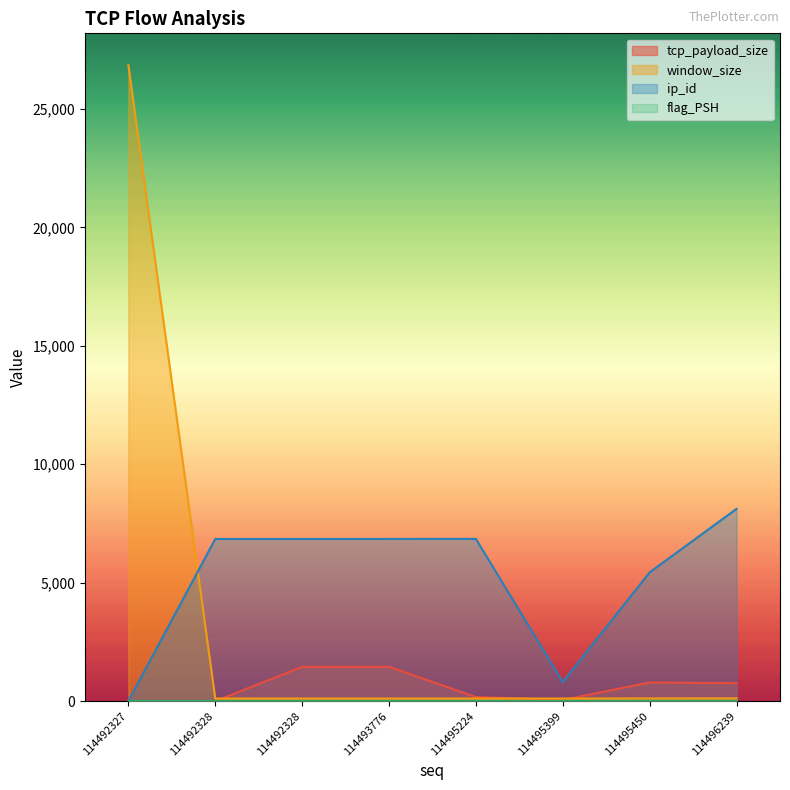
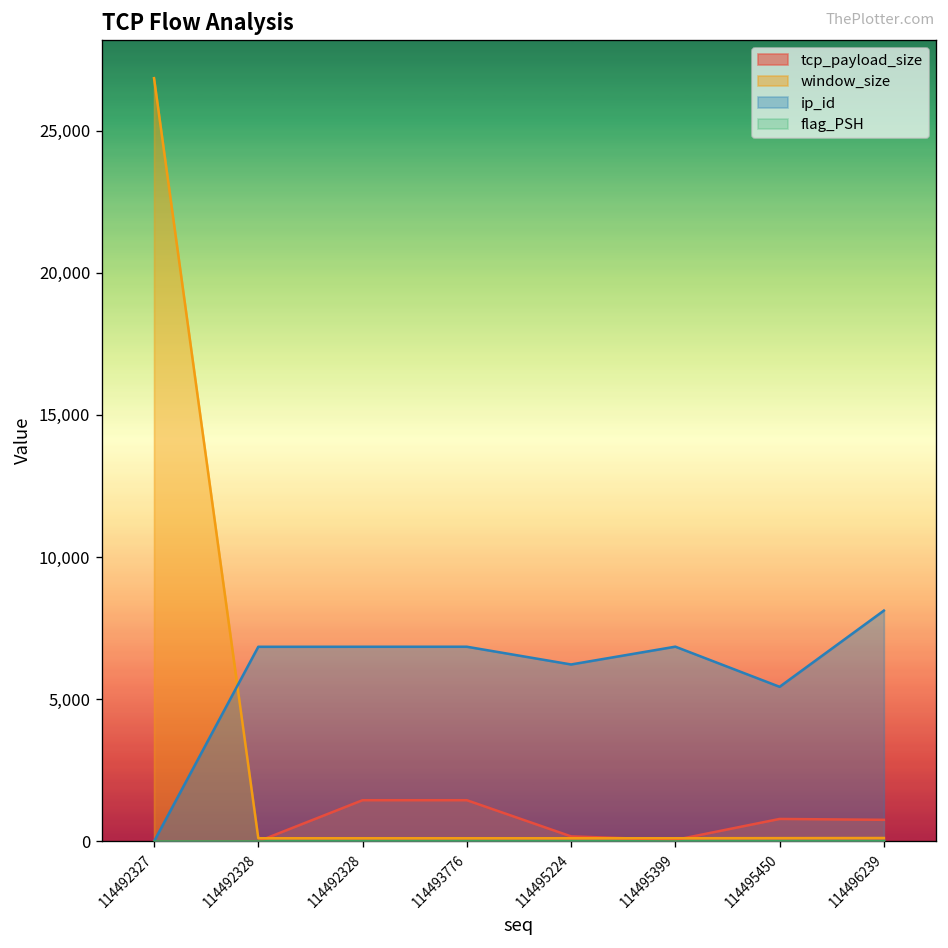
  {
    "tcp_payload_size": {
      "114493776": "1,400",
      "114495450": "800",
      "114496239": "800"
    },
    "window_size": {
      "114492327": "26,800",
      "114493776": "100",
      "114495450": "100",
      "114496239": "100"
    },
    "ip_id": {
      "114493776": "6,800",
-     "114495224": "6,800",
-     "114495399": "800",
+     "114495224": "6,200",
+     "114495399": "6,800",
      "114495450": "5,400",
      "114496239": "8,100"
    },
    "flag_PSH": {
      "114493776": "0",
      "114495224": "0",
      "114495450": "0",
      "114496239": "0"
    }
  }
